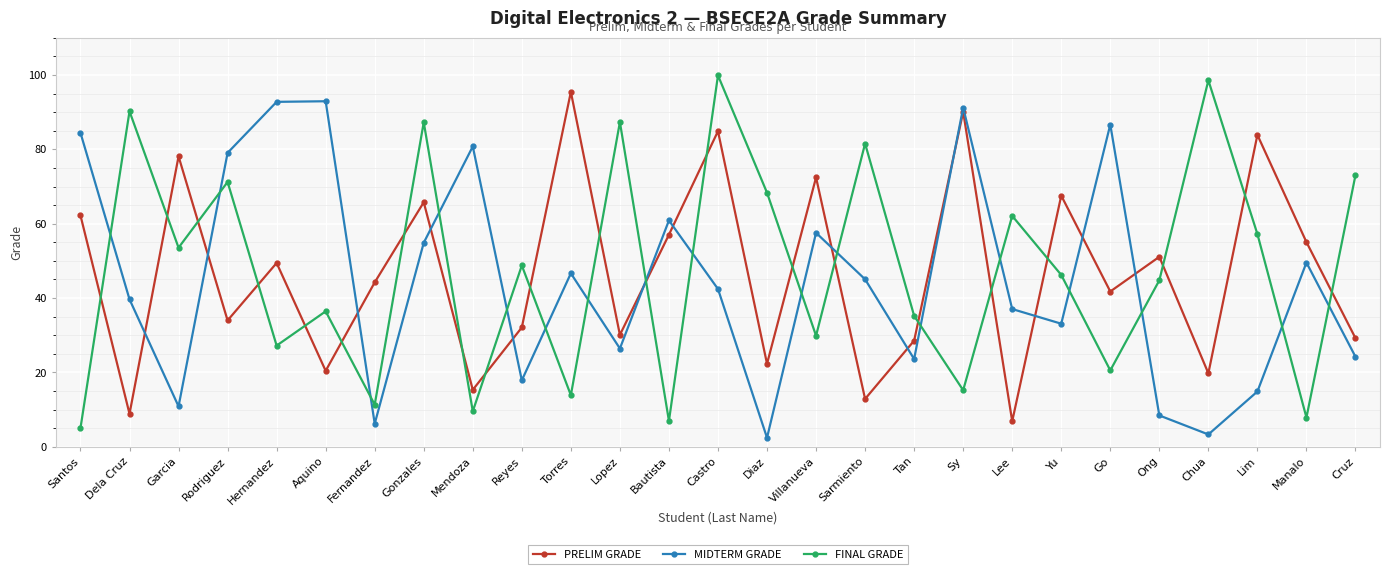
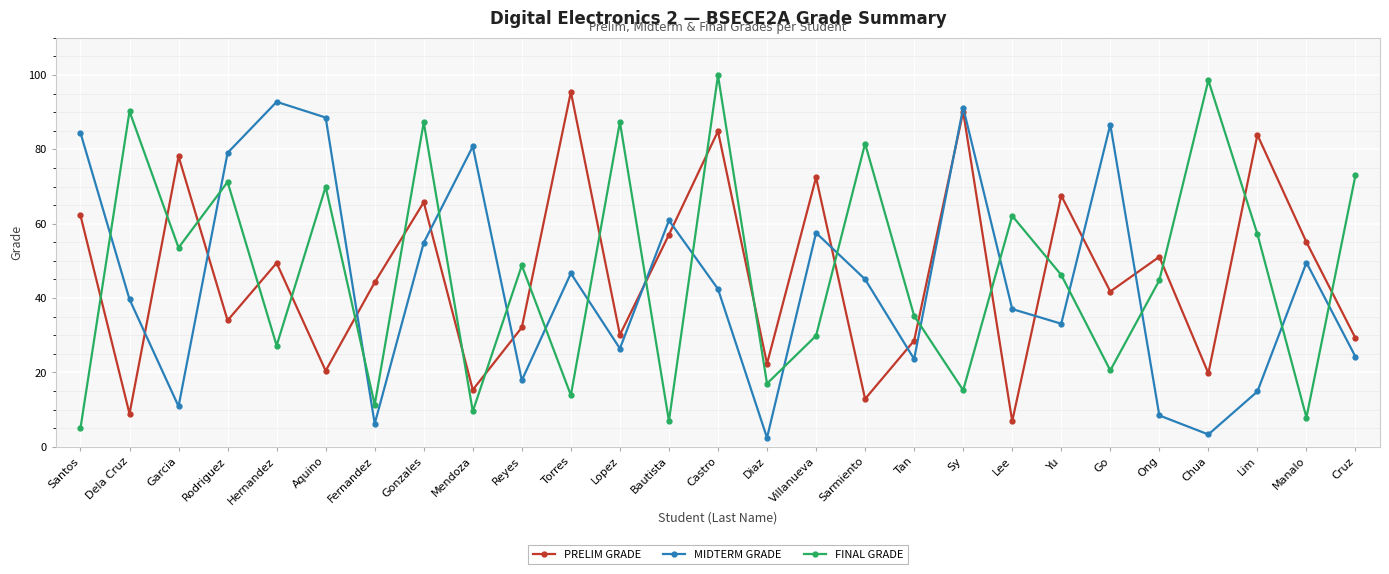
  {
    "PRELIM GRADE": {
      "Santos": 62,
      "Dela Cruz": 9,
      "Garcia": 78,
      "Rodriguez": 34,
      "Hernandez": 49,
      "Aquino": 20,
      "Fernandez": 44,
      "Gonzales": 66,
      "Mendoza": 15,
      "Reyes": 32,
      "Torres": 95,
      "Lopez": 30,
      "Bautista": 57,
      "Castro": 85,
      "Diaz": 22,
      "Villanueva": 72,
      "Sarmiento": 13,
      "Tan": 29,
      "Sy": 90,
      "Lee": 7,
      "Yu": 68,
      "Go": 42,
      "Ong": 51,
      "Chua": 20,
      "Lim": 84,
      "Manalo": 55,
      "Cruz": 29
    },
    "MIDTERM GRADE": {
      "Santos": 84,
      "Dela Cruz": 40,
      "Garcia": 11,
      "Rodriguez": 79,
      "Hernandez": 93,
-     "Aquino": 93,
+     "Aquino": 89,
      "Fernandez": 6,
      "Gonzales": 55,
      "Mendoza": 81,
      "Reyes": 18,
      "Torres": 47,
      "Lopez": 26,
      "Bautista": 61,
      "Castro": 42,
      "Diaz": 2,
      "Villanueva": 58,
      "Sarmiento": 45,
      "Tan": 24,
      "Sy": 91,
      "Lee": 37,
      "Yu": 33,
      "Go": 87,
      "Ong": 8,
      "Chua": 3,
      "Lim": 15,
      "Manalo": 50,
      "Cruz": 24
    },
    "FINAL GRADE": {
      "Santos": 5,
      "Dela Cruz": 90,
      "Garcia": 54,
      "Rodriguez": 71,
      "Hernandez": 27,
-     "Aquino": 36,
+     "Aquino": 70,
      "Fernandez": 11,
      "Gonzales": 87,
      "Mendoza": 10,
      "Reyes": 49,
      "Torres": 14,
      "Lopez": 87,
      "Bautista": 7,
      "Castro": 100,
-     "Diaz": 68,
+     "Diaz": 17,
      "Villanueva": 30,
      "Sarmiento": 82,
      "Tan": 35,
      "Sy": 15,
      "Lee": 62,
      "Yu": 46,
      "Go": 21,
      "Ong": 45,
      "Chua": 99,
      "Lim": 57,
      "Manalo": 8,
      "Cruz": 73
    }
  }
